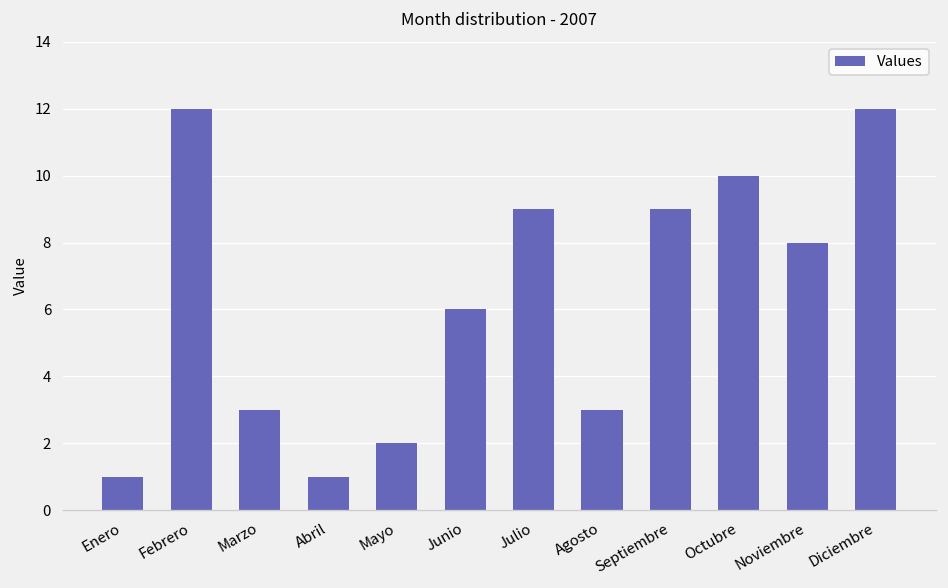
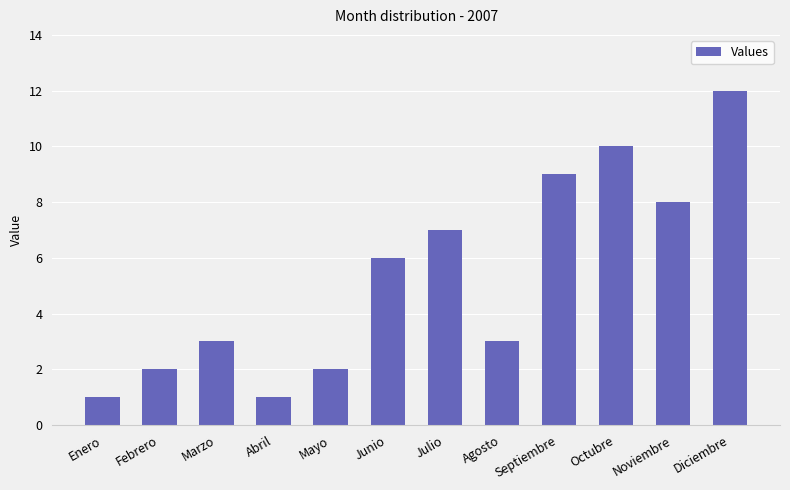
  {
    "Enero": 1,
-   "Febrero": 12,
+   "Febrero": 2,
    "Marzo": 3,
    "Abril": 1,
    "Mayo": 2,
    "Junio": 6,
-   "Julio": 9,
+   "Julio": 7,
    "Agosto": 3,
    "Septiembre": 9,
    "Octubre": 10,
    "Noviembre": 8,
    "Diciembre": 12
  }
